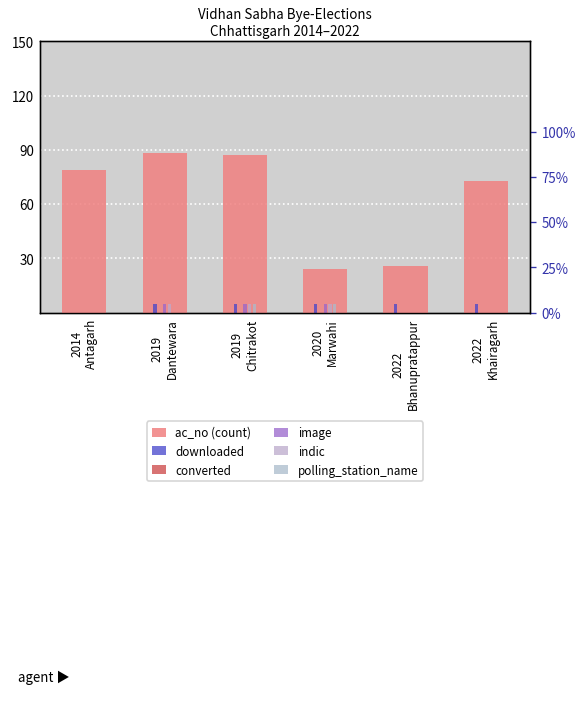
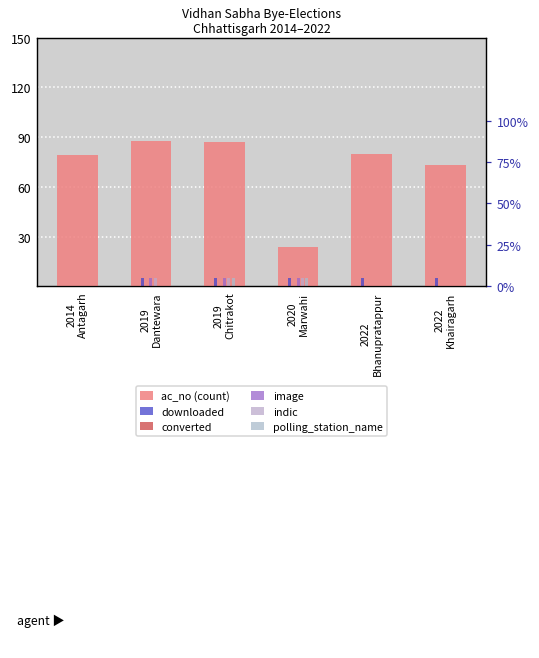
  {
    "ac_no (count)": {
      "2014 Antagarh": 79,
      "2019 Dantewara": 88,
      "2019 Chitrakot": 87,
      "2020 Marwahi": 24,
-     "2022 Bhanupratappur": 26,
+     "2022 Bhanupratappur": 80,
      "2022 Khairagarh": 73
    },
    "downloaded": {
      "2014 Antagarh": 0
    },
    "converted": {
      "2014 Antagarh": 0,
      "2019 Dantewara": 0,
      "2019 Chitrakot": 0,
      "2020 Marwahi": 0,
      "2022 Bhanupratappur": 0,
      "2022 Khairagarh": 0
    },
    "image": {
      "2014 Antagarh": 0,
      "2022 Bhanupratappur": 0,
      "2022 Khairagarh": 0
    }
  }
